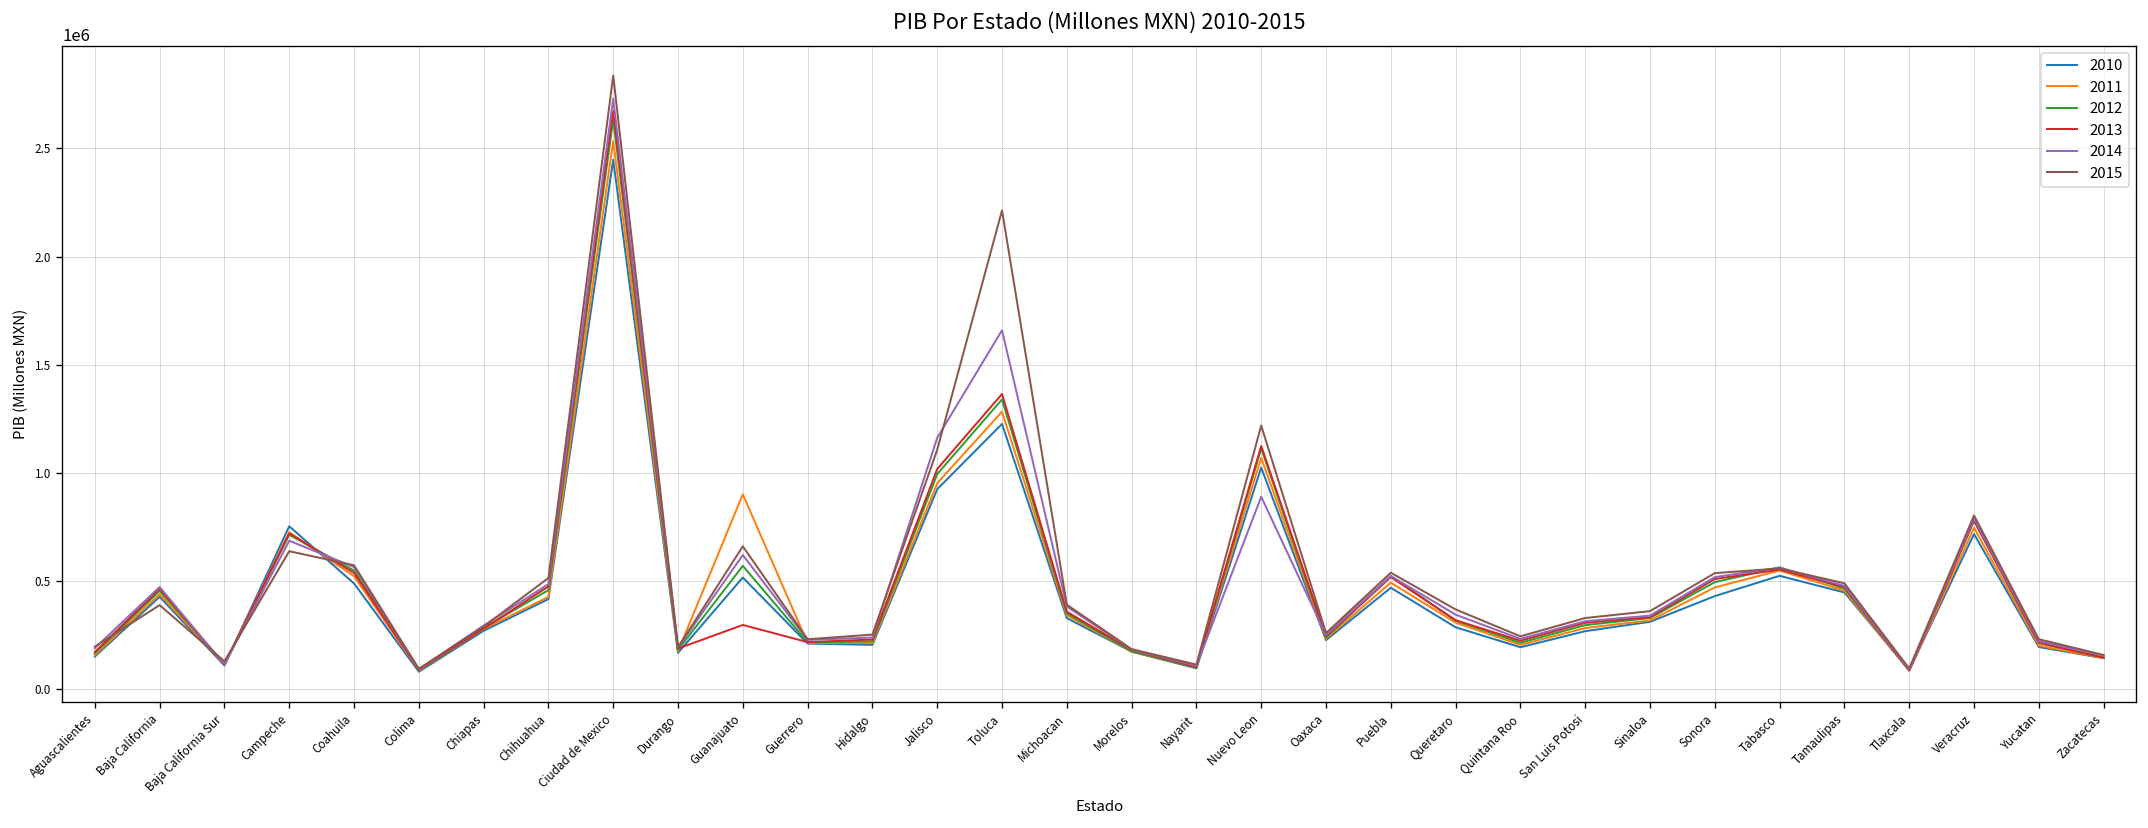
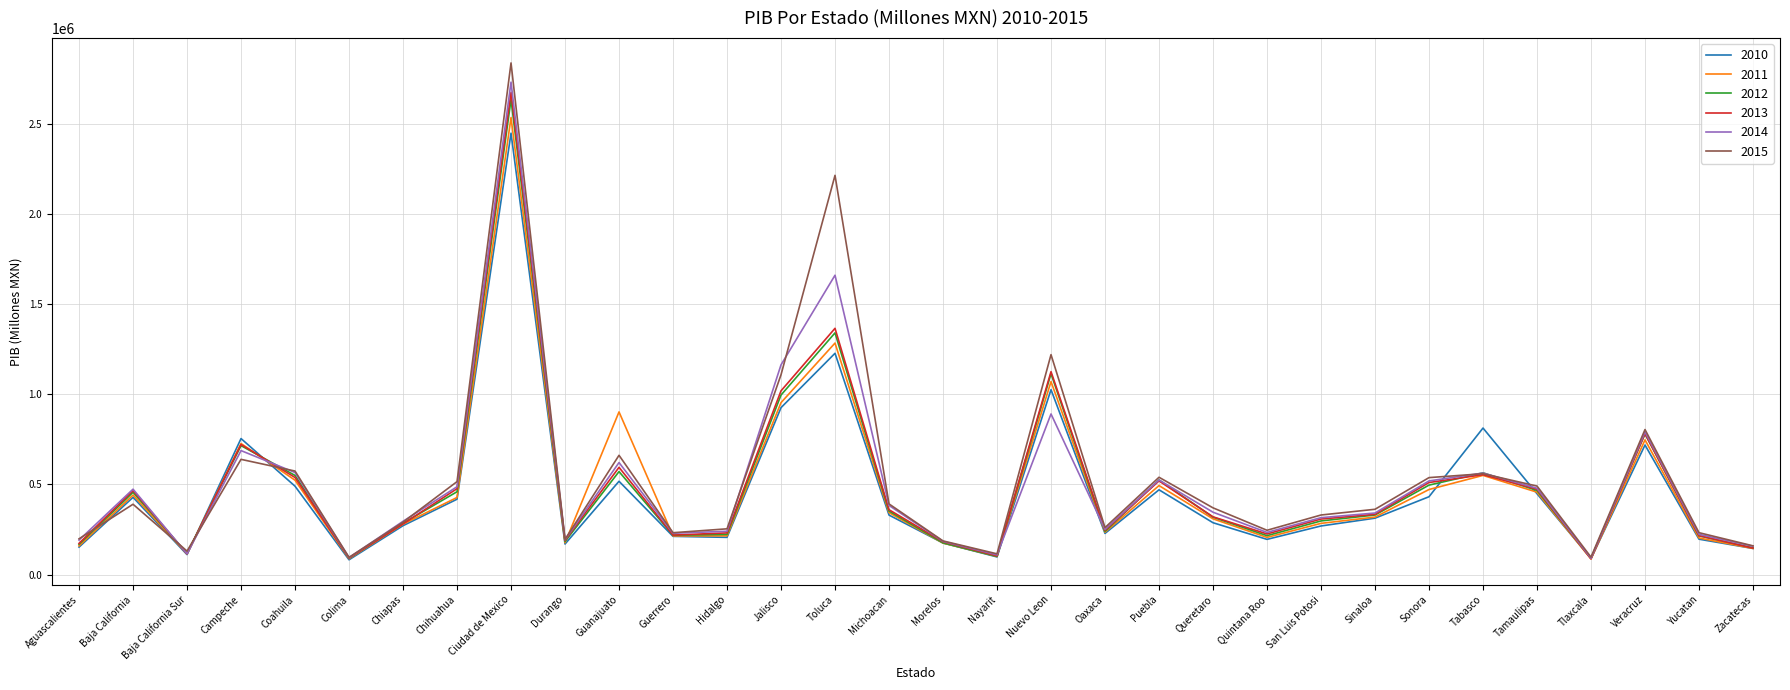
  {
    "2010": {
      "Campeche": 750000,
      "Coahuila": 490000,
      "Ciudad de Mexico": 2450000,
      "Guanajuato": 520000,
      "Jalisco": 930000,
      "Toluca": 1230000,
      "Nuevo Leon": 1030000,
      "Puebla": 470000,
      "Queretaro": 290000,
      "San Luis Potosi": 270000,
      "Sonora": 430000,
-     "Tabasco": 530000,
+     "Tabasco": 810000,
      "Veracruz": 720000
    },
    "2011": {
      "Coahuila": 520000,
      "Ciudad de Mexico": 2530000,
      "Guanajuato": 900000,
      "Jalisco": 950000,
      "Toluca": 1280000,
      "Nuevo Leon": 1070000,
      "Puebla": 490000,
      "Sonora": 470000,
      "Veracruz": 750000
    },
    "2012": {
      "Chihuahua": 460000,
      "Ciudad de Mexico": 2630000,
      "Guanajuato": 570000,
      "Jalisco": 1000000,
      "Toluca": 1340000,
      "Sonora": 500000
    },
    "2013": {
      "Ciudad de Mexico": 2670000,
-     "Guanajuato": 300000,
+     "Guanajuato": 590000,
      "Jalisco": 1020000,
      "Toluca": 1370000
    },
    "2014": {
      "Campeche": 690000,
      "Ciudad de Mexico": 2730000,
      "Guanajuato": 620000,
      "Jalisco": 1160000,
      "Toluca": 1660000,
      "Nuevo Leon": 890000,
      "Queretaro": 350000
    },
    "2015": {
      "Baja California": 390000,
      "Campeche": 640000,
      "Chihuahua": 520000,
      "Ciudad de Mexico": 2840000,
      "Guanajuato": 660000,
      "Jalisco": 1110000,
      "Toluca": 2210000,
      "Nuevo Leon": 1220000,
      "Puebla": 540000,
      "Queretaro": 370000,
      "San Luis Potosi": 330000,
      "Sinaloa": 360000,
      "Sonora": 540000
    }
  }
